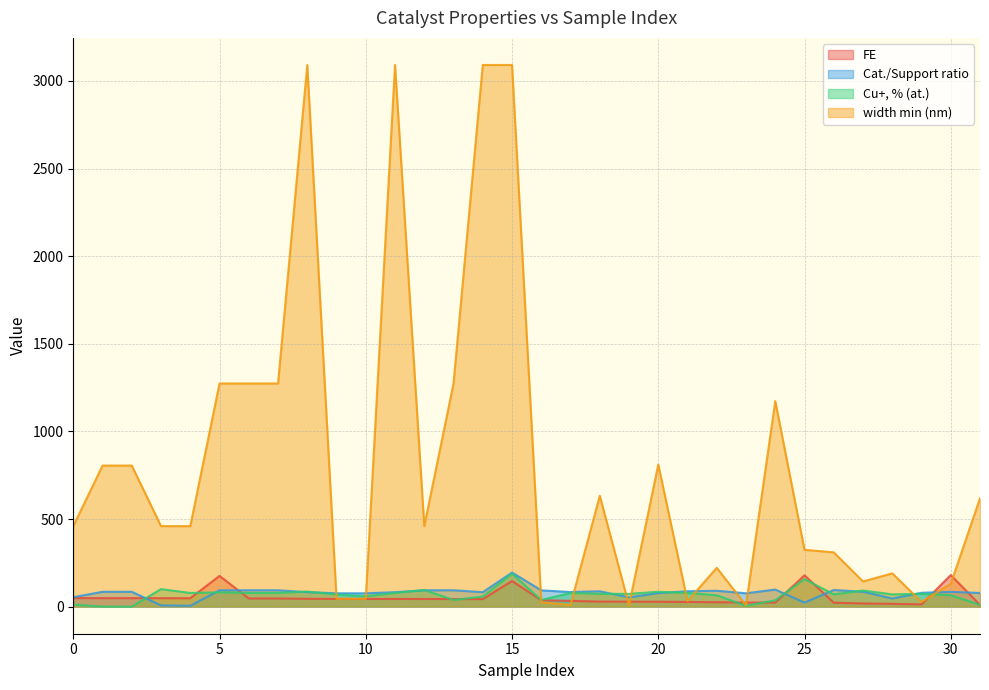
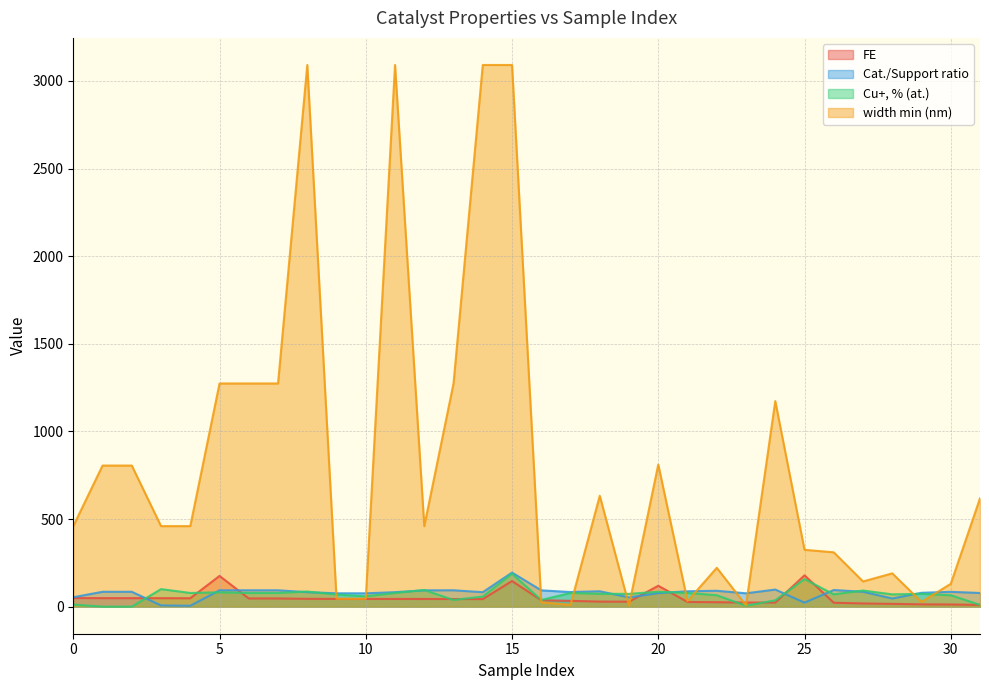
  {
    "FE": {
      "5": 180,
      "15": 150,
-     "20": 30,
+     "20": 120,
      "25": 180,
-     "30": 180
+     "30": 10
    },
    "Cat./Support ratio": {
      "10": 80,
      "25": 20,
      "30": 80
    },
    "Cu+, % (at.)": {
      "0": 10,
      "25": 160,
      "30": 70
    },
    "width min (nm)": {
      "0": 460,
      "5": 1270,
      "15": 3090,
      "20": 810,
      "25": 320,
      "30": 130
    }
  }
